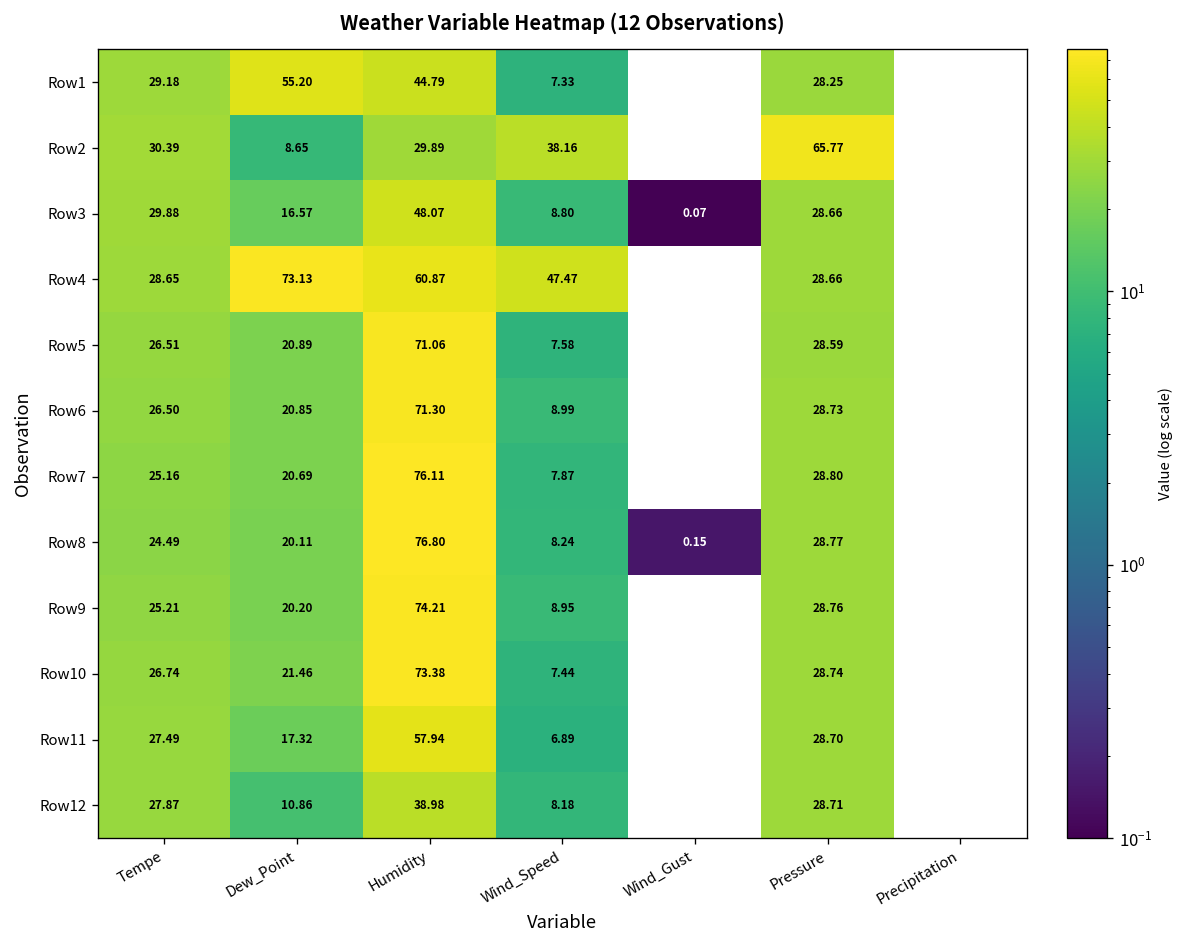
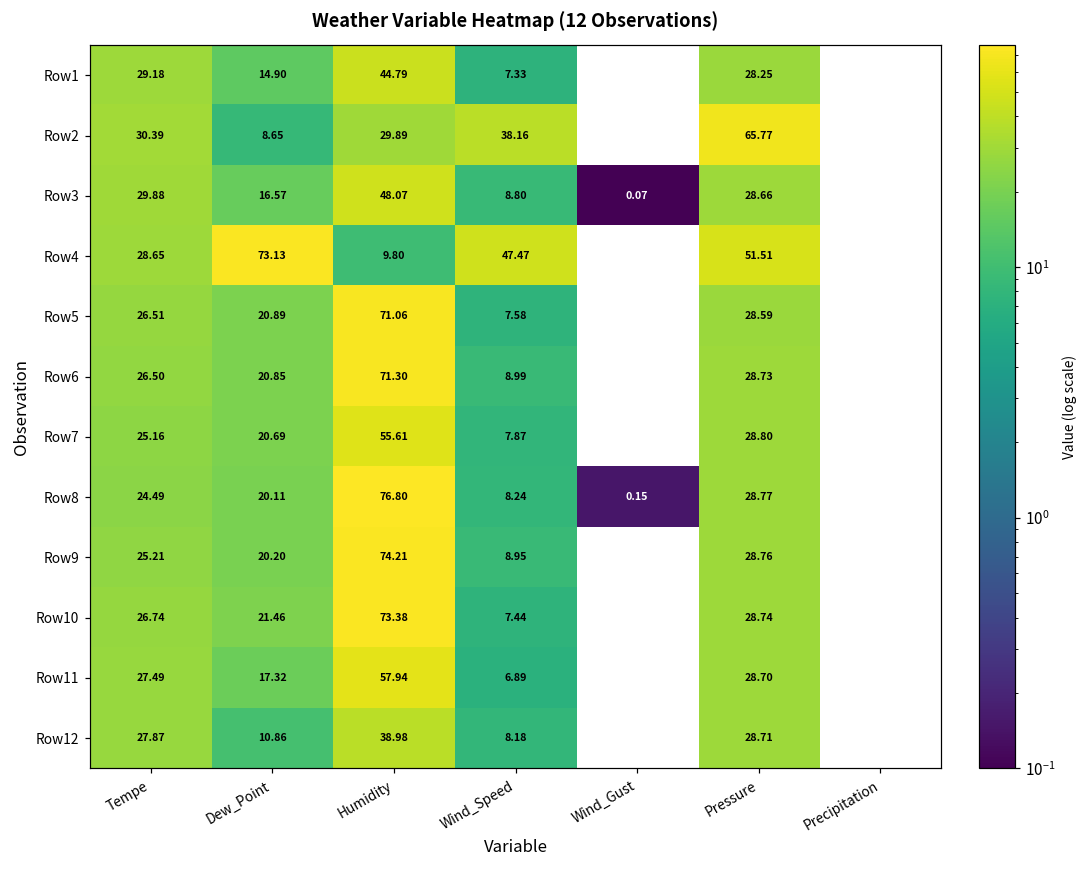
  {
    "Row1": {
      "Tempe": 29.18,
-     "Dew_Point": 55.20,
+     "Dew_Point": 14.90,
      "Humidity": 44.79,
      "Wind_Speed": 7.33,
      "Pressure": 28.25
    },
    "Row2": {
      "Tempe": 30.39,
      "Dew_Point": 8.65,
      "Humidity": 29.89,
      "Wind_Speed": 38.16,
      "Pressure": 65.77
    },
    "Row3": {
      "Tempe": 29.88,
      "Dew_Point": 16.57,
      "Humidity": 48.07,
      "Wind_Speed": 8.80,
      "Wind_Gust": 0.07,
      "Pressure": 28.66
    },
    "Row4": {
      "Tempe": 28.65,
      "Dew_Point": 73.13,
-     "Humidity": 60.87,
+     "Humidity": 9.80,
      "Wind_Speed": 47.47,
-     "Pressure": 28.66
+     "Pressure": 51.51
    },
    "Row5": {
      "Tempe": 26.51,
      "Dew_Point": 20.89,
      "Humidity": 71.06,
      "Wind_Speed": 7.58,
      "Pressure": 28.59
    },
    "Row6": {
      "Tempe": 26.50,
      "Dew_Point": 20.85,
      "Humidity": 71.30,
      "Wind_Speed": 8.99,
      "Pressure": 28.73
    },
    "Row7": {
      "Tempe": 25.16,
      "Dew_Point": 20.69,
-     "Humidity": 76.11,
+     "Humidity": 55.61,
      "Wind_Speed": 7.87,
      "Pressure": 28.80
    },
    "Row8": {
      "Tempe": 24.49,
      "Dew_Point": 20.11,
      "Humidity": 76.80,
      "Wind_Speed": 8.24,
      "Wind_Gust": 0.15,
      "Pressure": 28.77
    },
    "Row9": {
      "Tempe": 25.21,
      "Dew_Point": 20.20,
      "Humidity": 74.21,
      "Wind_Speed": 8.95,
      "Pressure": 28.76
    },
    "Row10": {
      "Tempe": 26.74,
      "Dew_Point": 21.46,
      "Humidity": 73.38,
      "Wind_Speed": 7.44,
      "Pressure": 28.74
    },
    "Row11": {
      "Tempe": 27.49,
      "Dew_Point": 17.32,
      "Humidity": 57.94,
      "Wind_Speed": 6.89,
      "Pressure": 28.70
    },
    "Row12": {
      "Tempe": 27.87,
      "Dew_Point": 10.86,
      "Humidity": 38.98,
      "Wind_Speed": 8.18,
      "Pressure": 28.71
    }
  }
